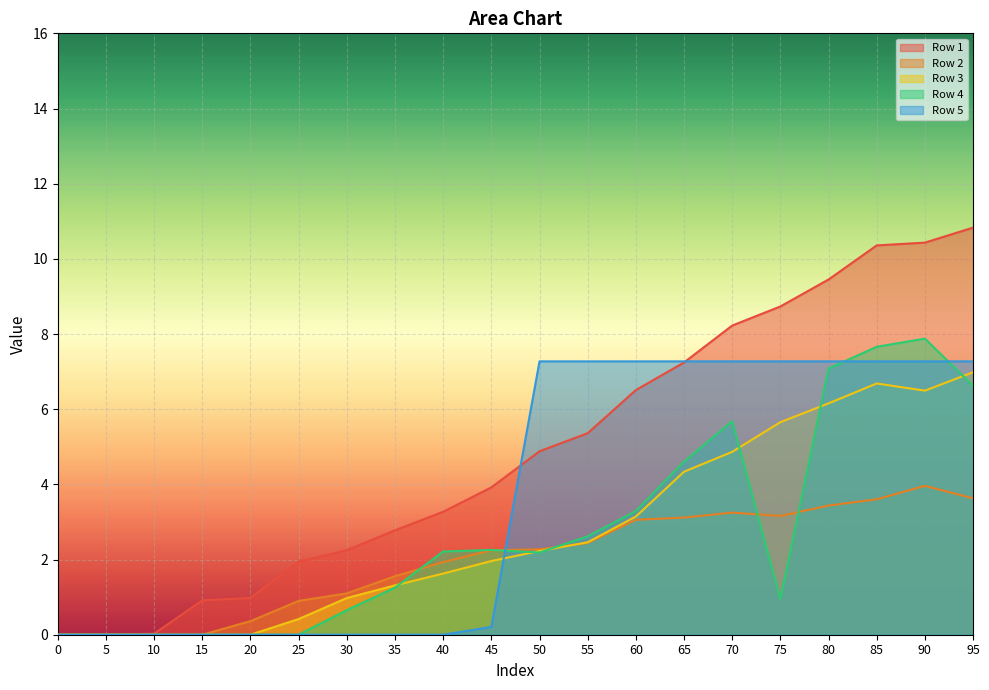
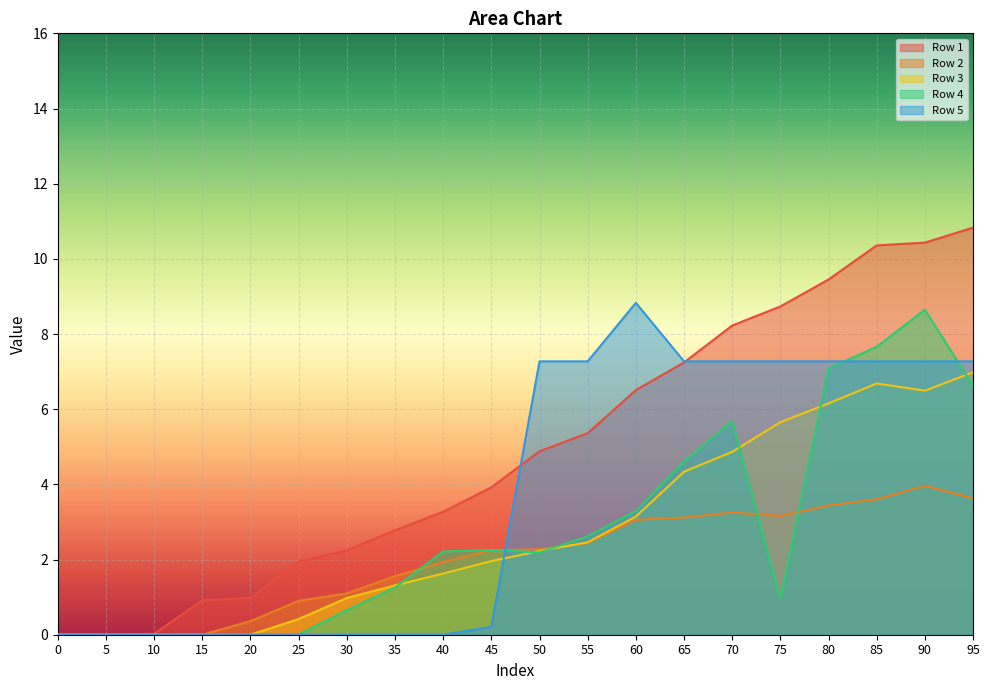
  {
    "Row 4": {
      "30": 0.7,
      "40": 2.2,
      "55": 2.6,
      "60": 3.3,
      "65": 4.6,
      "70": 5.7,
      "75": 1.0,
      "80": 7.1,
      "85": 7.7,
-     "90": 7.9,
+     "90": 8.6,
      "95": 6.6
    },
    "Row 5": {
      "30": 0.0,
      "35": 0.0,
      "40": 0.0,
      "45": 0.2,
      "50": 7.3,
      "55": 7.3,
-     "60": 7.3,
+     "60": 8.8,
      "70": 7.3,
      "75": 7.3,
      "80": 7.3,
      "85": 7.3,
      "90": 7.3,
      "95": 7.3
    }
  }
